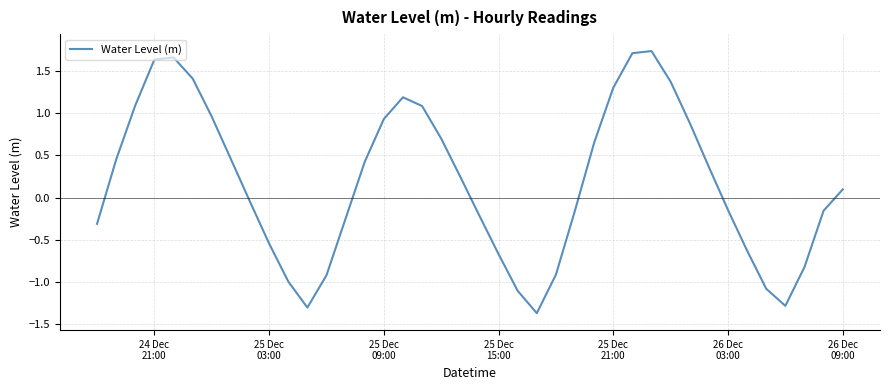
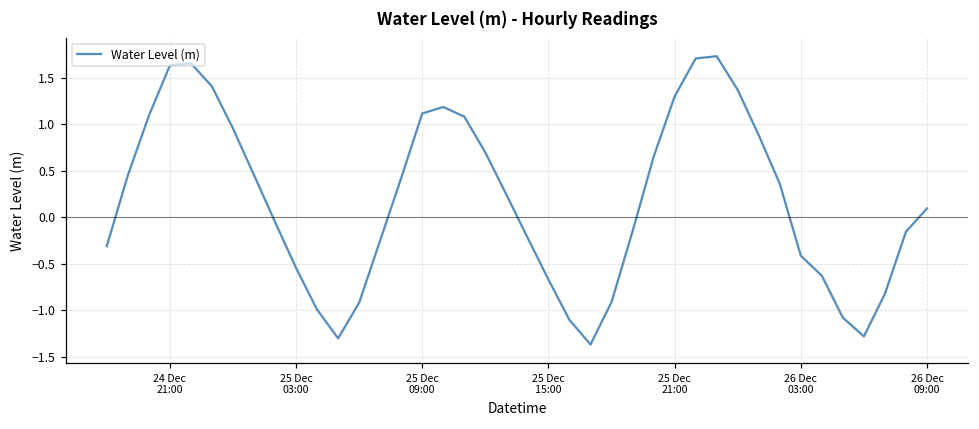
  {
    "25 Dec 03:00": -0.5,
-   "25 Dec 09:00": 0.9,
+   "25 Dec 09:00": 1.1,
    "25 Dec 15:00": -0.7,
    "25 Dec 21:00": 1.3,
-   "26 Dec 03:00": -0.1,
+   "26 Dec 03:00": -0.4,
    "26 Dec 09:00": 0.1
  }
